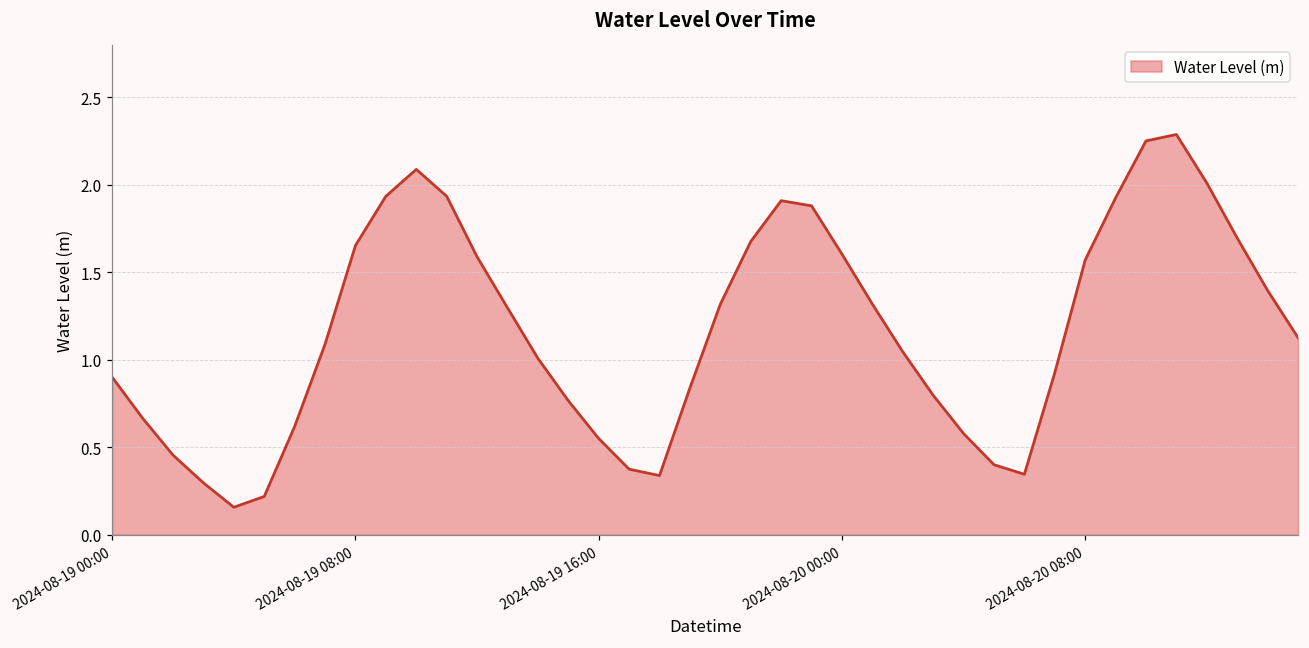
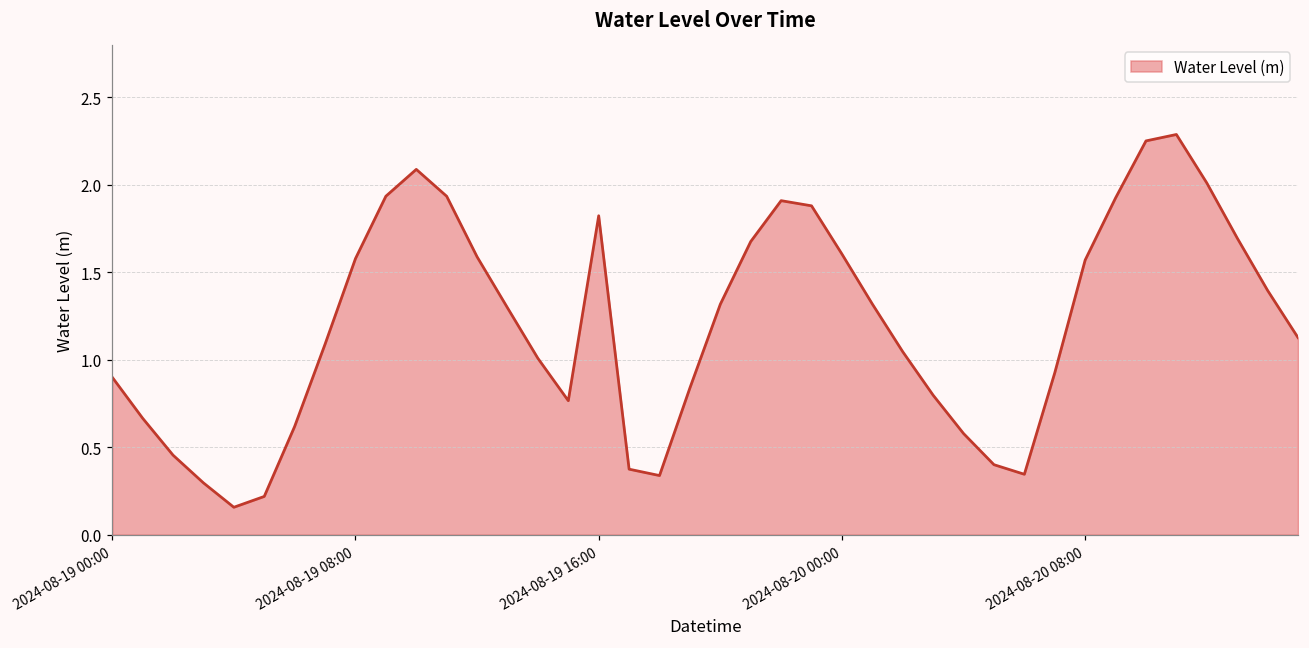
  {
    "2024-08-19 00:00": 0.90,
-   "2024-08-19 08:00": 1.65,
-   "2024-08-19 16:00": 0.55,
+   "2024-08-19 08:00": 1.58,
+   "2024-08-19 16:00": 1.82,
    "2024-08-20 00:00": 1.60,
    "2024-08-20 08:00": 1.57
  }
